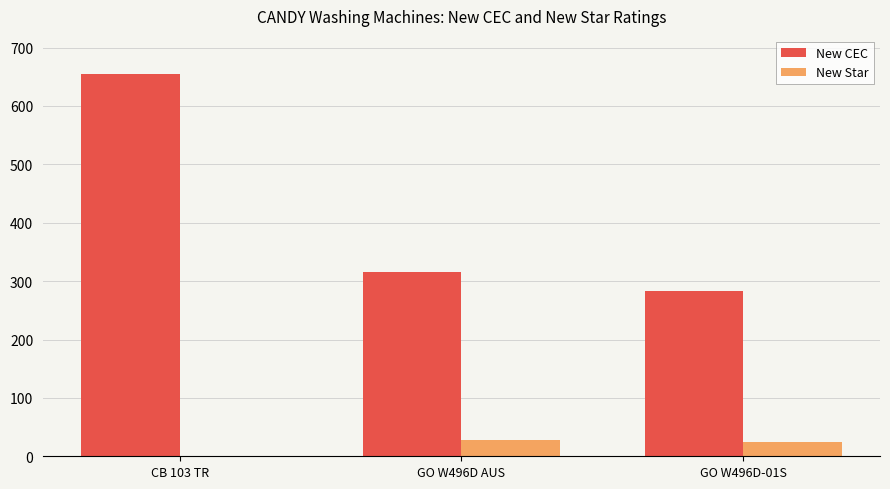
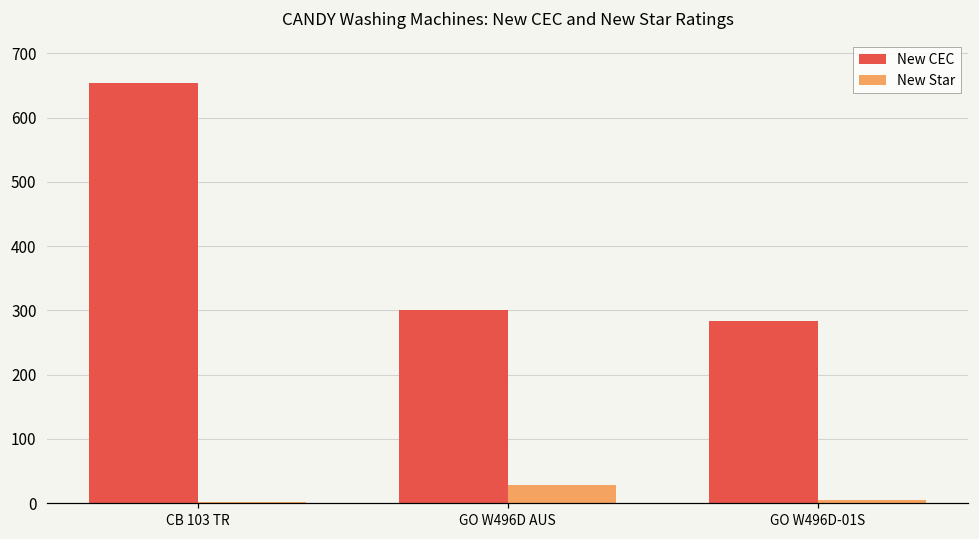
  {
    "New CEC": {
      "CB 103 TR": 650,
-     "GO W496D AUS": 320,
+     "GO W496D AUS": 300,
      "GO W496D-01S": 280
    },
    "New Star": {
      "GO W496D AUS": 30,
-     "GO W496D-01S": 30
+     "GO W496D-01S": 0
    }
  }
